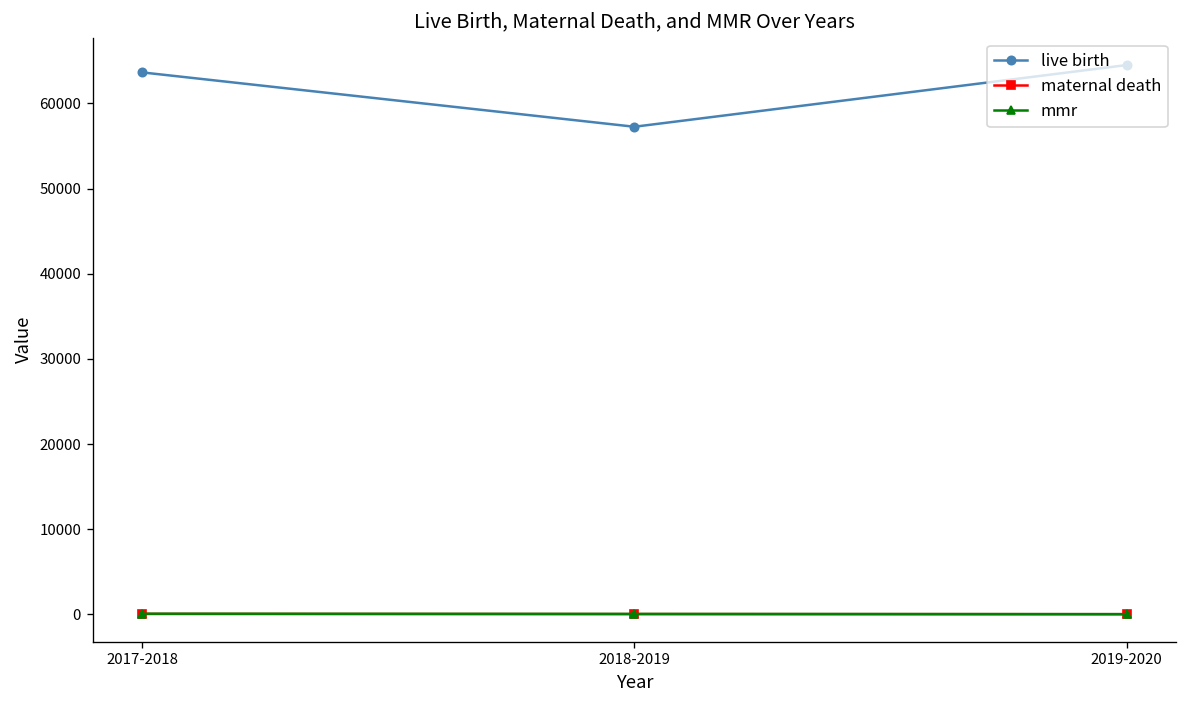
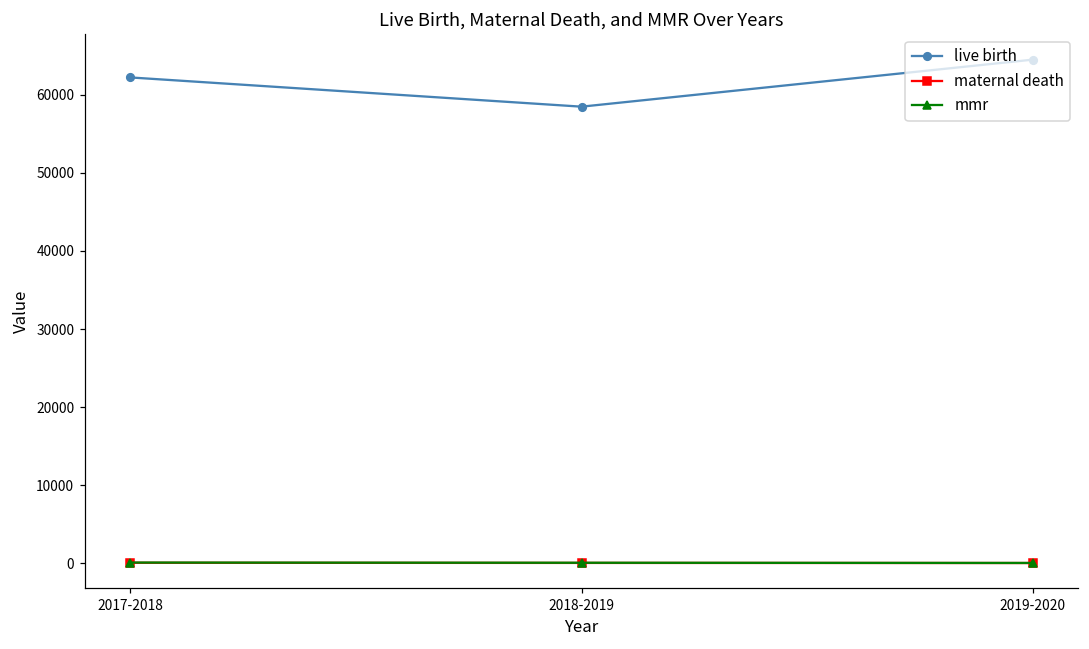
  {
    "live birth": {
-     "2017-2018": 64000,
-     "2018-2019": 57000
+     "2017-2018": 62000,
+     "2018-2019": 58000
    }
  }
